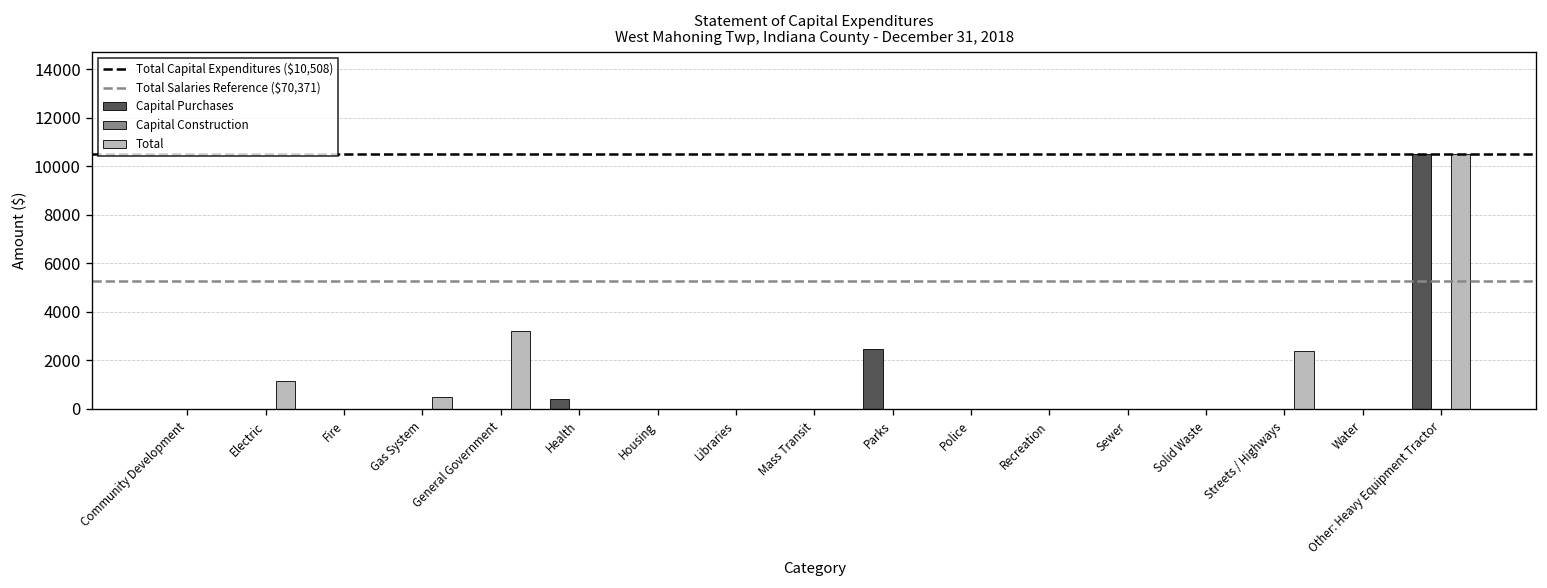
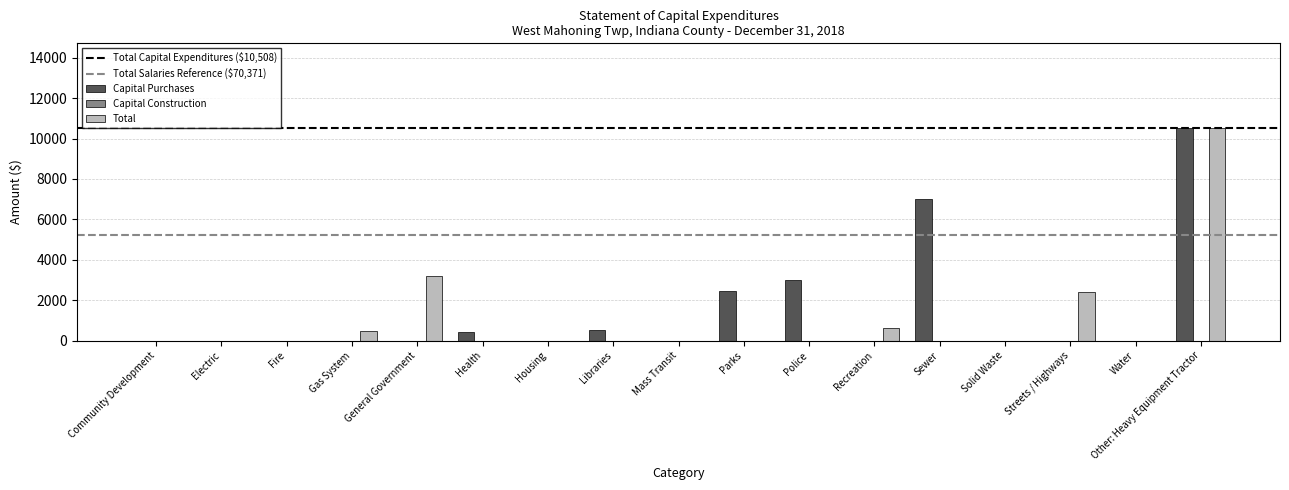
  {
    "Capital Purchases": {
      "Community Development": 0,
      "Electric": 0,
      "Fire": 0,
      "Gas System": 0,
      "General Government": 0,
      "Health": 400,
      "Housing": 0,
-     "Libraries": 0,
+     "Libraries": 500,
      "Mass Transit": 0,
      "Parks": 2400,
-     "Police": 0,
+     "Police": 3000,
      "Recreation": 0,
-     "Sewer": 0,
+     "Sewer": 7000,
      "Solid Waste": 0,
      "Streets / Highways": 0,
      "Water": 0,
      "Other: Heavy Equipment Tractor": 10500
    },
    "Capital Construction": {
      "Community Development": 0,
      "Electric": 0,
      "Fire": 0,
      "Gas System": 0,
      "General Government": 0,
      "Health": 0,
      "Housing": 0,
      "Libraries": 0,
      "Mass Transit": 0,
      "Parks": 0,
      "Police": 0,
      "Recreation": 0,
      "Sewer": 0,
      "Solid Waste": 0,
      "Streets / Highways": 0,
      "Water": 0,
      "Other: Heavy Equipment Tractor": 0
    },
    "Total": {
      "Community Development": 0,
-     "Electric": 1200,
+     "Electric": 0,
      "Fire": 0,
      "Gas System": 500,
      "General Government": 3200,
      "Health": 0,
      "Housing": 0,
      "Libraries": 0,
      "Mass Transit": 0,
      "Parks": 0,
      "Police": 0,
-     "Recreation": 0,
+     "Recreation": 600,
      "Sewer": 0,
      "Solid Waste": 0,
      "Streets / Highways": 2400,
      "Water": 0,
      "Other: Heavy Equipment Tractor": 10500
    }
  }
